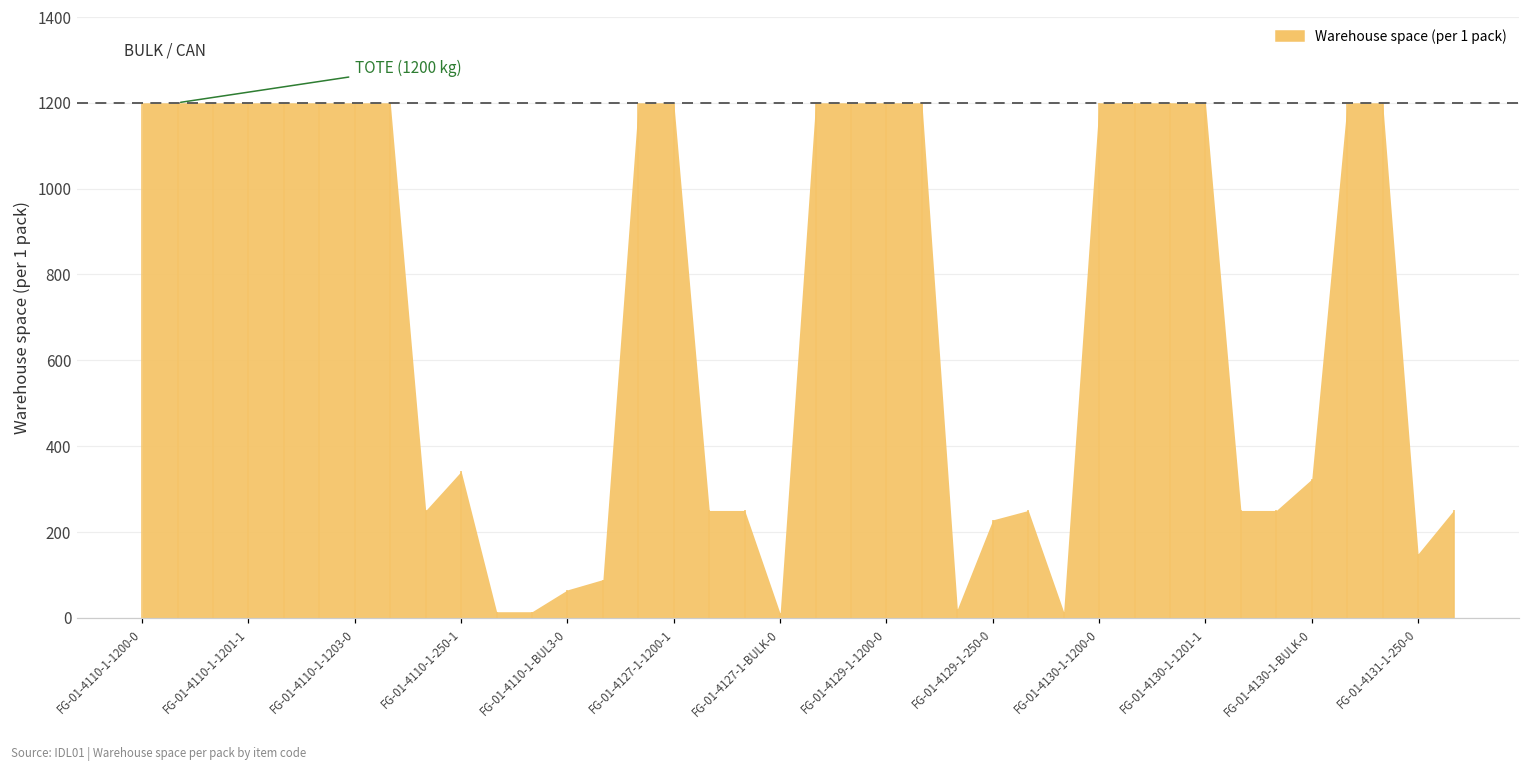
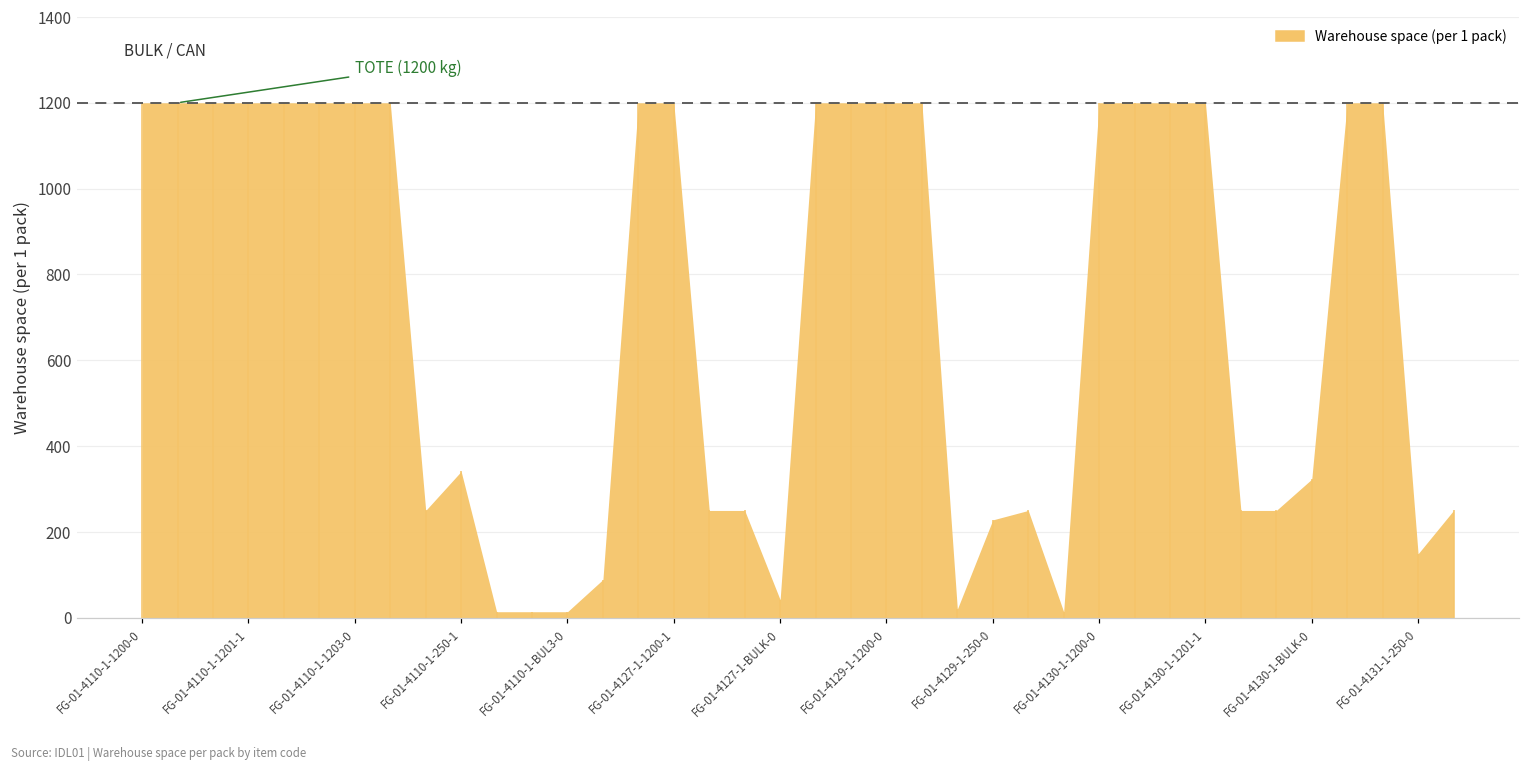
  {
    "FG-01-4110-1-1200-0": 1200,
    "FG-01-4110-1-250-1": 340,
-   "FG-01-4110-1-BUL3-0": 70,
+   "FG-01-4110-1-BUL3-0": 10,
    "FG-01-4127-1-1200-1": 1200,
-   "FG-01-4127-1-BULK-0": 10,
+   "FG-01-4127-1-BULK-0": 40,
    "FG-01-4129-1-1200-0": 1200,
    "FG-01-4129-1-250-0": 230,
    "FG-01-4130-1-1200-0": 1200,
    "FG-01-4130-1-1201-1": 1200,
    "FG-01-4130-1-BULK-0": 320,
    "FG-01-4131-1-250-0": 150
  }
